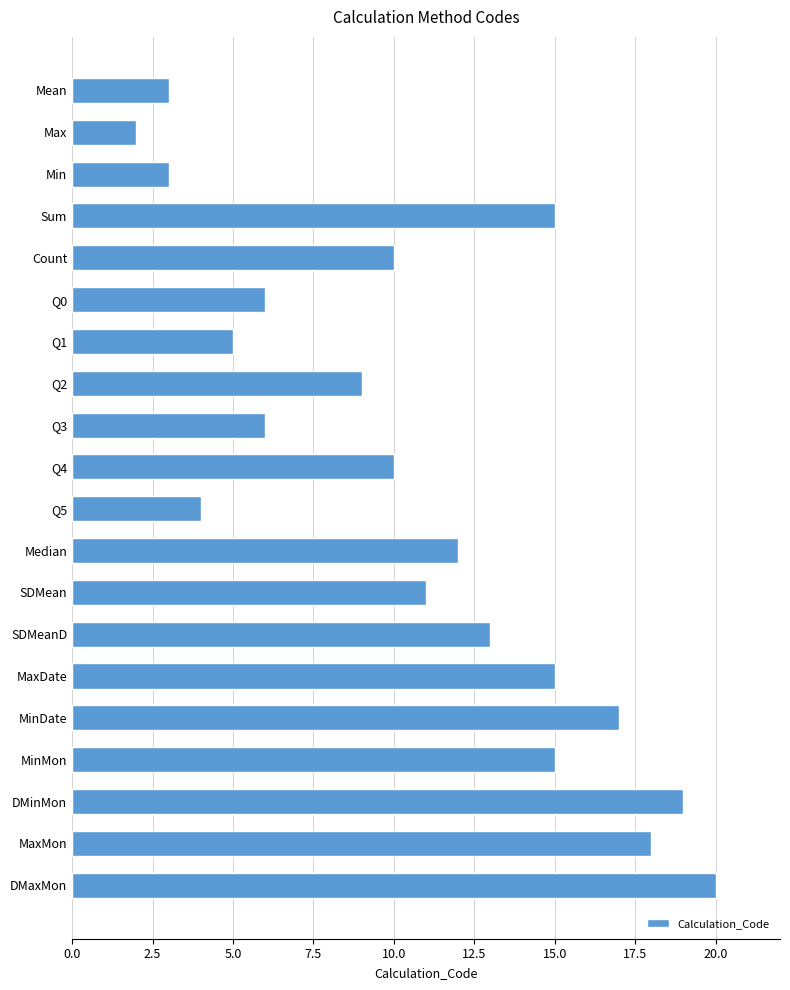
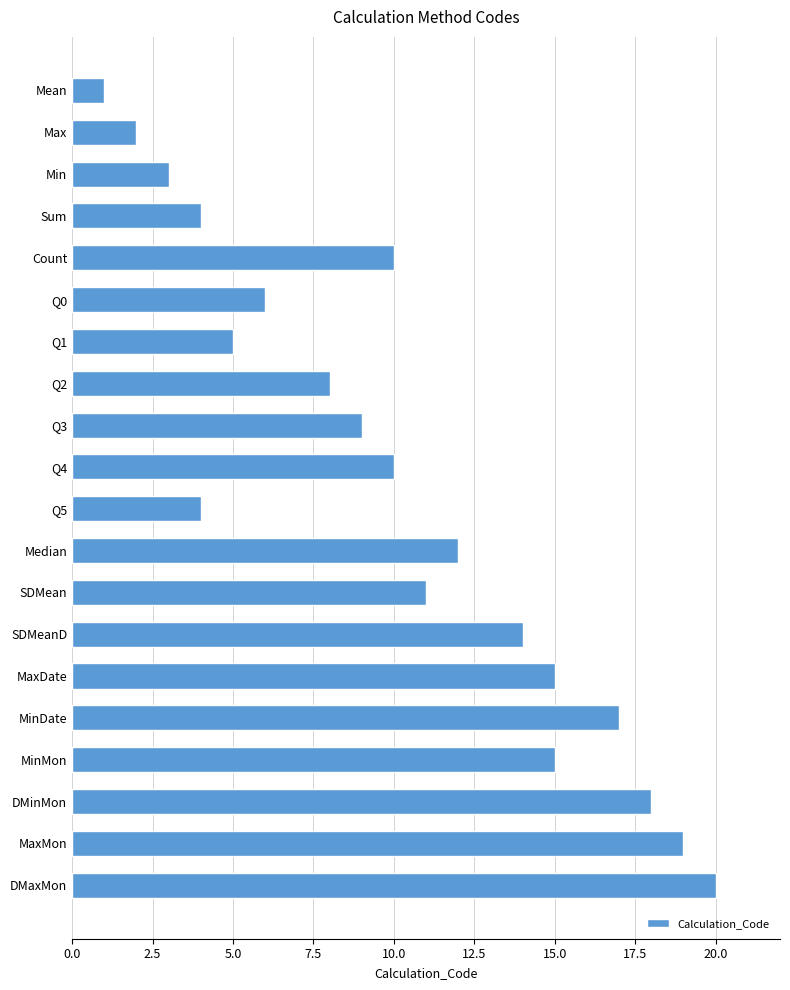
  {
-   "Mean": 3,
+   "Mean": 1,
    "Max": 2,
    "Min": 3,
-   "Sum": 15,
+   "Sum": 4,
    "Count": 10,
    "Q0": 6,
    "Q1": 5,
-   "Q2": 9,
-   "Q3": 6,
+   "Q2": 8,
+   "Q3": 9,
    "Q4": 10,
    "Q5": 4,
    "Median": 12,
    "SDMean": 11,
-   "SDMeanD": 13,
+   "SDMeanD": 14,
    "MaxDate": 15,
    "MinDate": 17,
    "MinMon": 15,
-   "DMinMon": 19,
-   "MaxMon": 18,
+   "DMinMon": 18,
+   "MaxMon": 19,
    "DMaxMon": 20
  }
